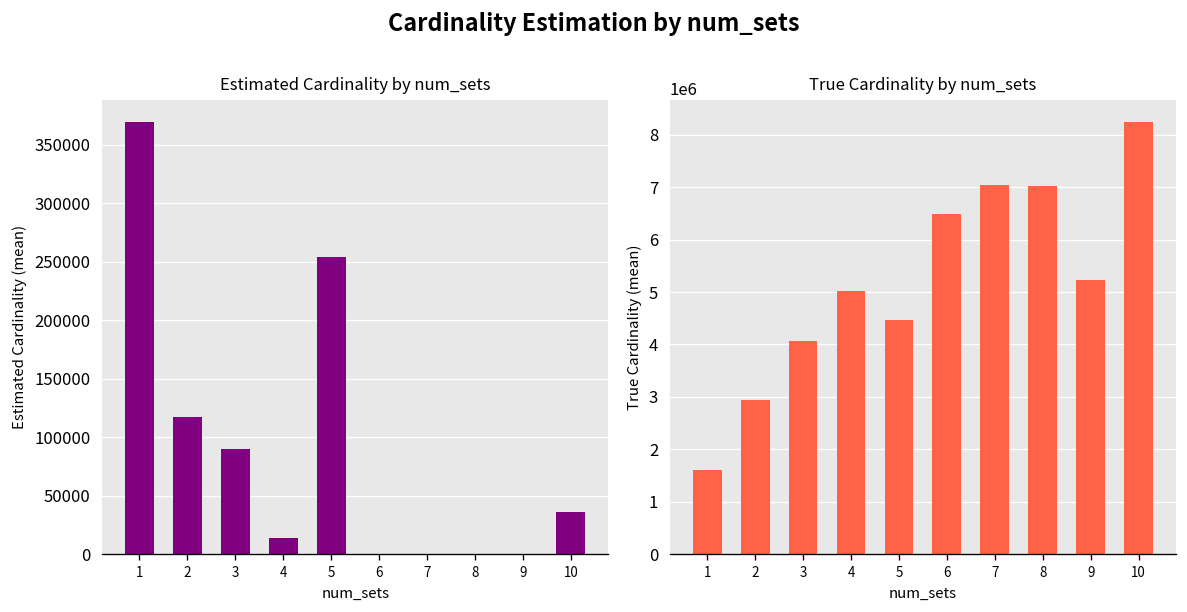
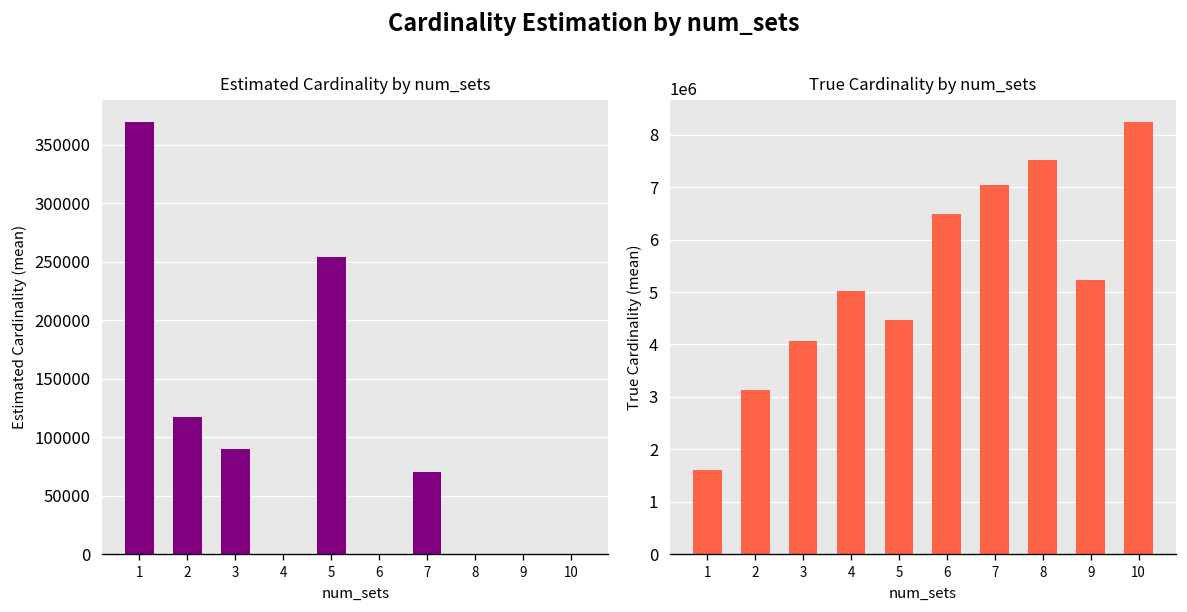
  {
    "Estimated Cardinality by num_sets": {
      "1": 370000,
      "2": 120000,
      "3": 90000,
-     "4": 10000,
+     "4": 0,
      "5": 250000,
-     "7": 0,
-     "10": 40000
+     "7": 70000,
+     "10": 0
    },
    "True Cardinality by num_sets": {
      "1": 1600000,
-     "2": 2900000,
+     "2": 3100000,
      "3": 4100000,
      "4": 5000000,
      "5": 4500000,
      "6": 6500000,
      "7": 7000000,
-     "8": 7000000,
+     "8": 7500000,
      "9": 5200000,
      "10": 8300000
    }
  }
